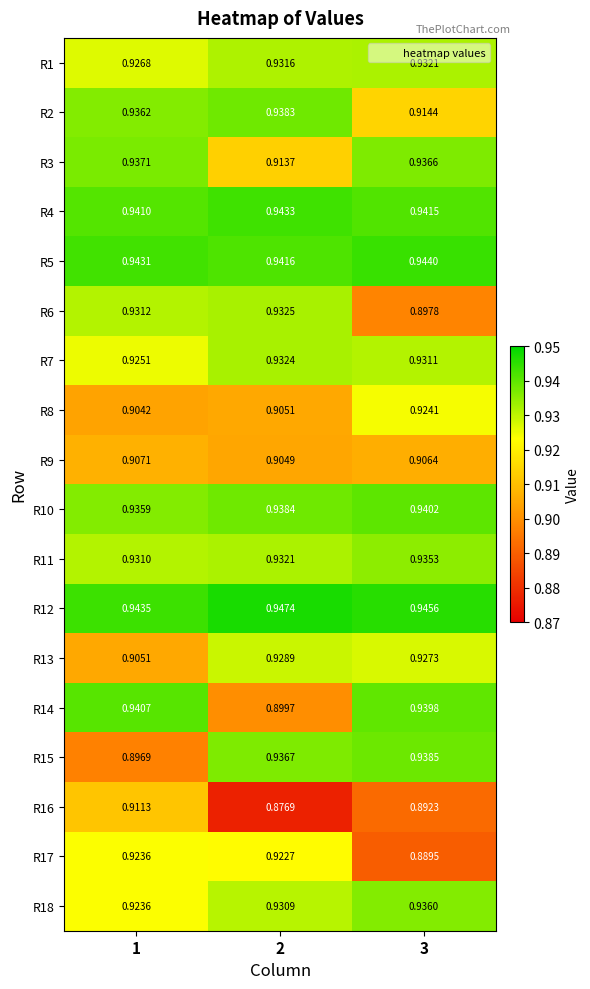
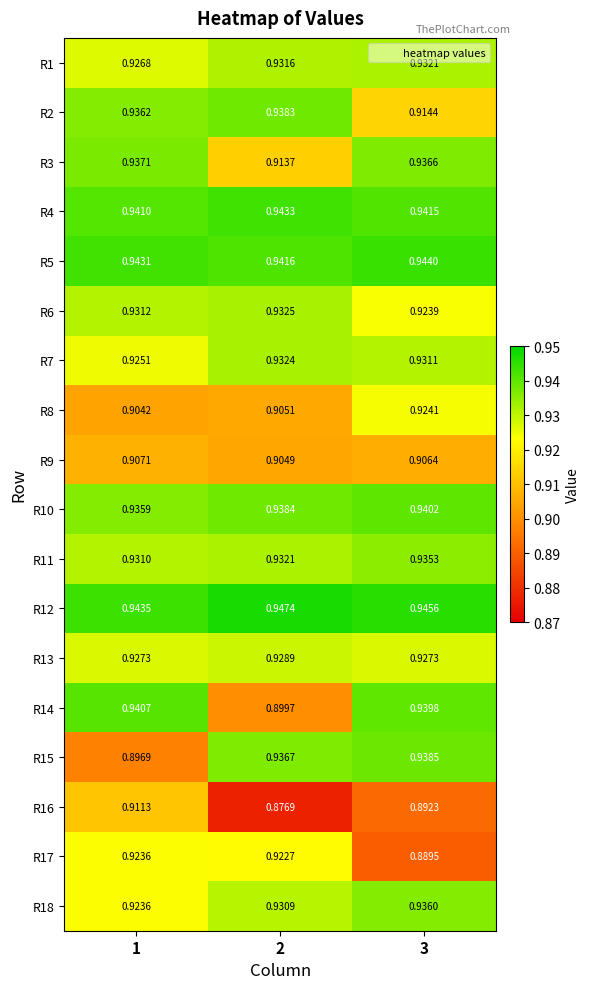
  {
    "R1": {
      "1": 0.9268,
      "2": 0.9316
    },
    "R2": {
      "1": 0.9362,
      "2": 0.9383,
      "3": 0.9144
    },
    "R3": {
      "1": 0.9371,
      "2": 0.9137,
      "3": 0.9366
    },
    "R4": {
      "1": 0.9410,
      "2": 0.9433,
      "3": 0.9415
    },
    "R5": {
      "1": 0.9431,
      "2": 0.9416,
      "3": 0.9440
    },
    "R6": {
      "1": 0.9312,
      "2": 0.9325,
-     "3": 0.8978
+     "3": 0.9239
    },
    "R7": {
      "1": 0.9251,
      "2": 0.9324,
      "3": 0.9311
    },
    "R8": {
      "1": 0.9042,
      "2": 0.9051,
      "3": 0.9241
    },
    "R9": {
      "1": 0.9071,
      "2": 0.9049,
      "3": 0.9064
    },
    "R10": {
      "1": 0.9359,
      "2": 0.9384,
      "3": 0.9402
    },
    "R11": {
      "1": 0.9310,
      "2": 0.9321,
      "3": 0.9353
    },
    "R12": {
      "1": 0.9435,
      "2": 0.9474,
      "3": 0.9456
    },
    "R13": {
-     "1": 0.9051,
+     "1": 0.9273,
      "2": 0.9289,
      "3": 0.9273
    },
    "R14": {
      "1": 0.9407,
      "2": 0.8997,
      "3": 0.9398
    },
    "R15": {
      "1": 0.8969,
      "2": 0.9367,
      "3": 0.9385
    },
    "R16": {
      "1": 0.9113,
      "2": 0.8769,
      "3": 0.8923
    },
    "R17": {
      "1": 0.9236,
      "2": 0.9227,
      "3": 0.8895
    },
    "R18": {
      "1": 0.9236,
      "2": 0.9309,
      "3": 0.9360
    }
  }
